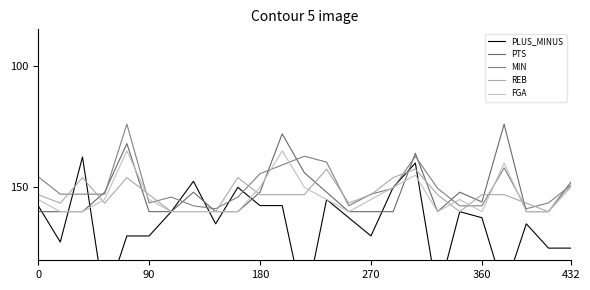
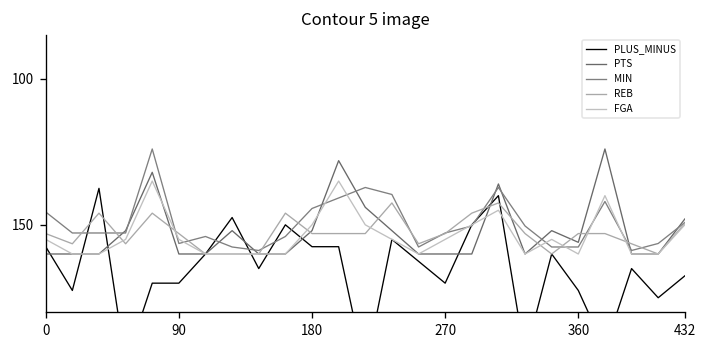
  {
    "PLUS_MINUS": {
      "0": 158,
      "90": 170,
      "180": 158,
      "270": 170,
-     "360": 163,
-     "432": 175
+     "360": 173,
+     "432": 168
    }
  }
